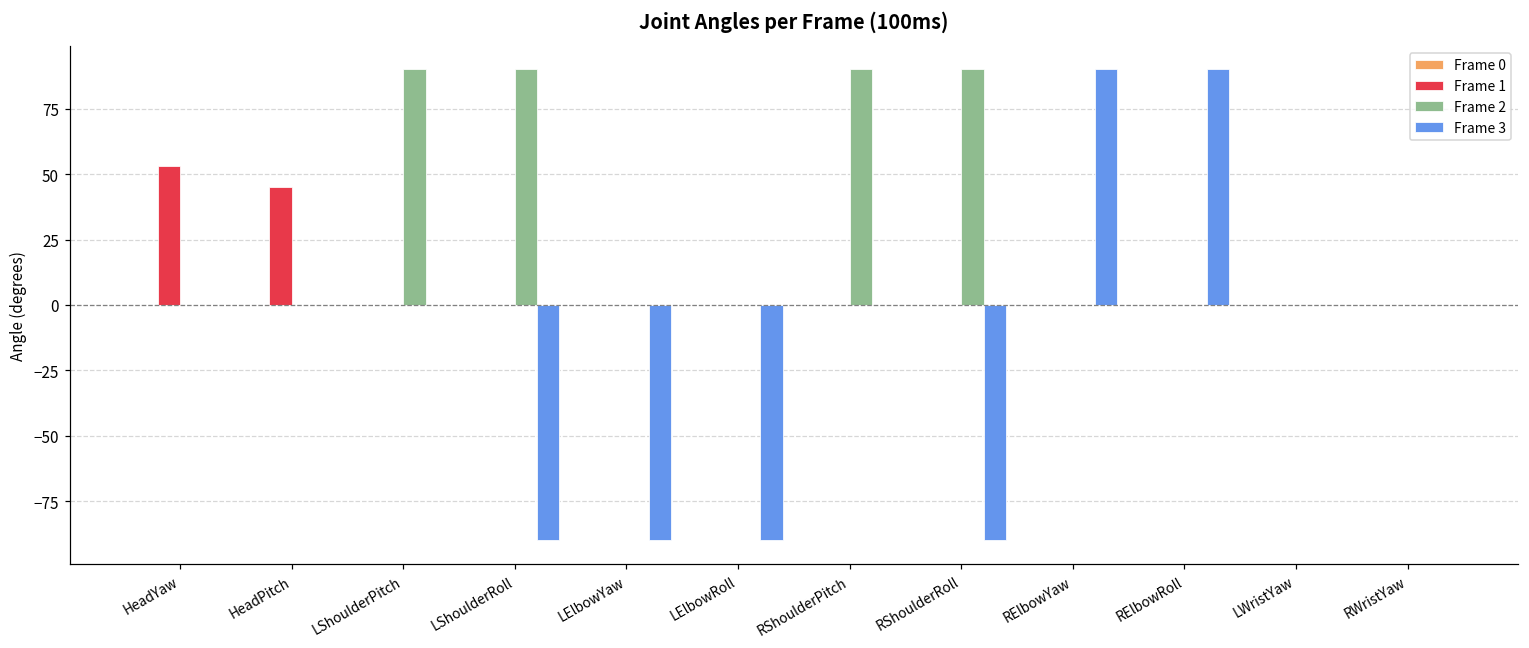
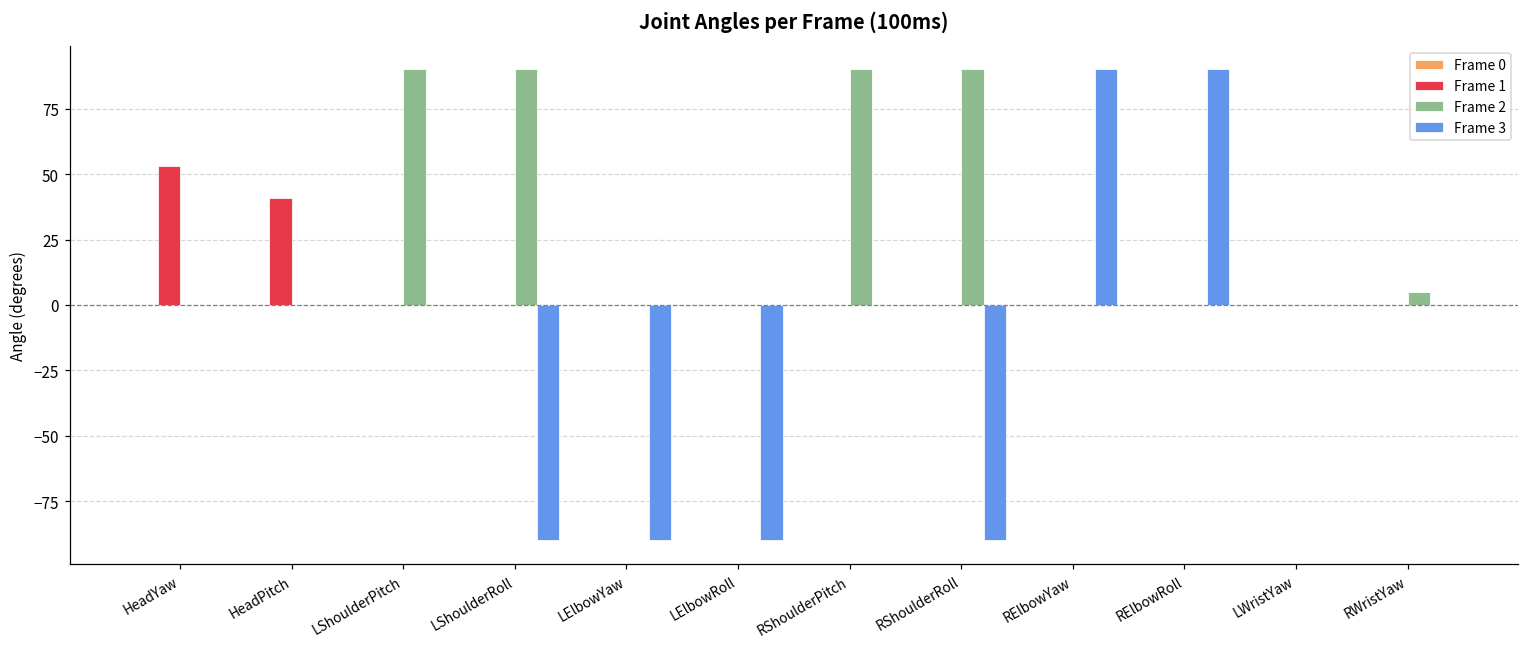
  {
    "Frame 0": {
      "HeadYaw": 0,
      "HeadPitch": 0,
      "LShoulderPitch": 0,
      "LShoulderRoll": 0,
      "LElbowYaw": 0,
      "LElbowRoll": 0,
      "RShoulderPitch": 0,
      "RShoulderRoll": 0,
      "RElbowYaw": 0,
      "RElbowRoll": 0,
      "LWristYaw": 0,
      "RWristYaw": 0
    },
    "Frame 1": {
      "HeadYaw": 53,
-     "HeadPitch": 45,
+     "HeadPitch": 41,
      "LShoulderPitch": 0,
      "LShoulderRoll": 0,
      "LElbowYaw": 0,
      "LElbowRoll": 0,
      "RShoulderPitch": 0,
      "RShoulderRoll": 0,
      "RElbowYaw": 0,
      "RElbowRoll": 0,
      "LWristYaw": 0,
      "RWristYaw": 0
    },
    "Frame 2": {
      "HeadYaw": 0,
      "HeadPitch": 0,
      "LShoulderPitch": 90,
      "LShoulderRoll": 90,
      "LElbowYaw": 0,
      "LElbowRoll": 0,
      "RShoulderPitch": 90,
      "RShoulderRoll": 90,
      "RElbowYaw": 0,
      "RElbowRoll": 0,
      "LWristYaw": 0,
-     "RWristYaw": 0
+     "RWristYaw": 5
    },
    "Frame 3": {
      "HeadYaw": 0,
      "HeadPitch": 0,
      "LShoulderPitch": 0,
      "LShoulderRoll": -90,
      "LElbowYaw": -90,
      "LElbowRoll": -90,
      "RShoulderPitch": 0,
      "RShoulderRoll": -90,
      "RElbowYaw": 90,
      "RElbowRoll": 90,
      "LWristYaw": 0,
      "RWristYaw": 0
    }
  }
